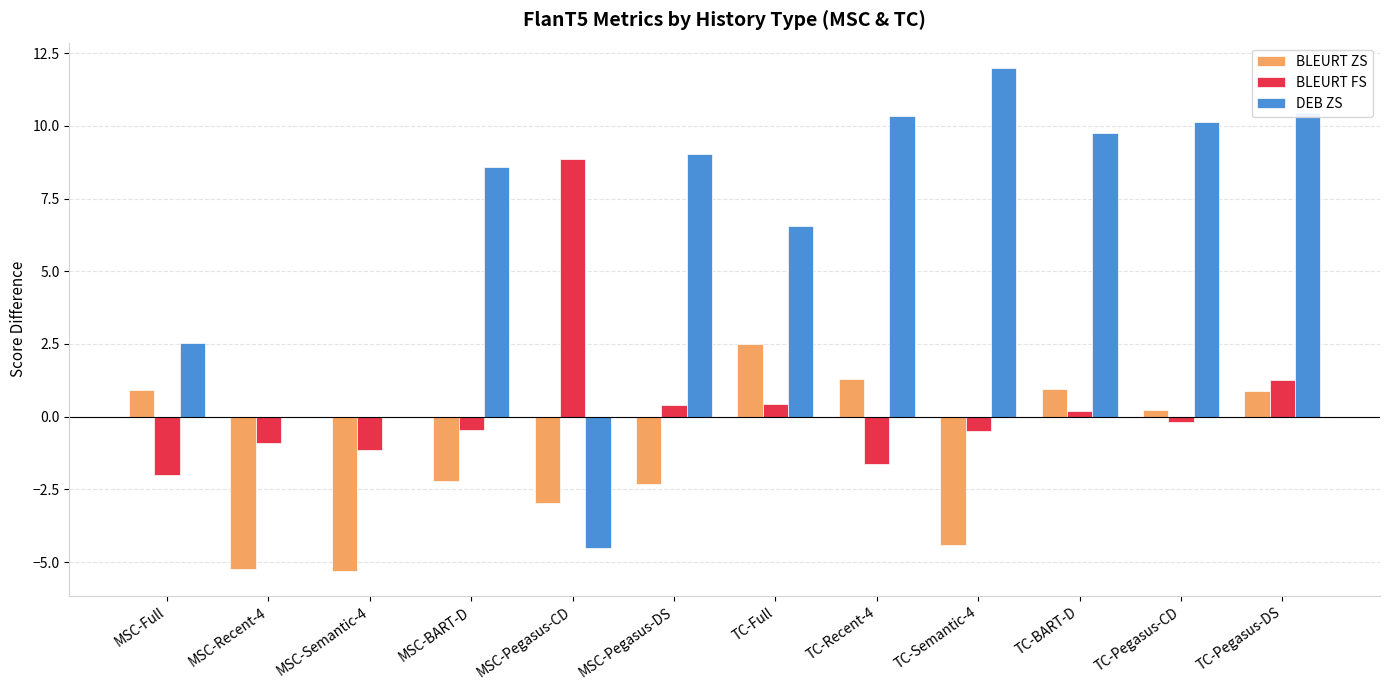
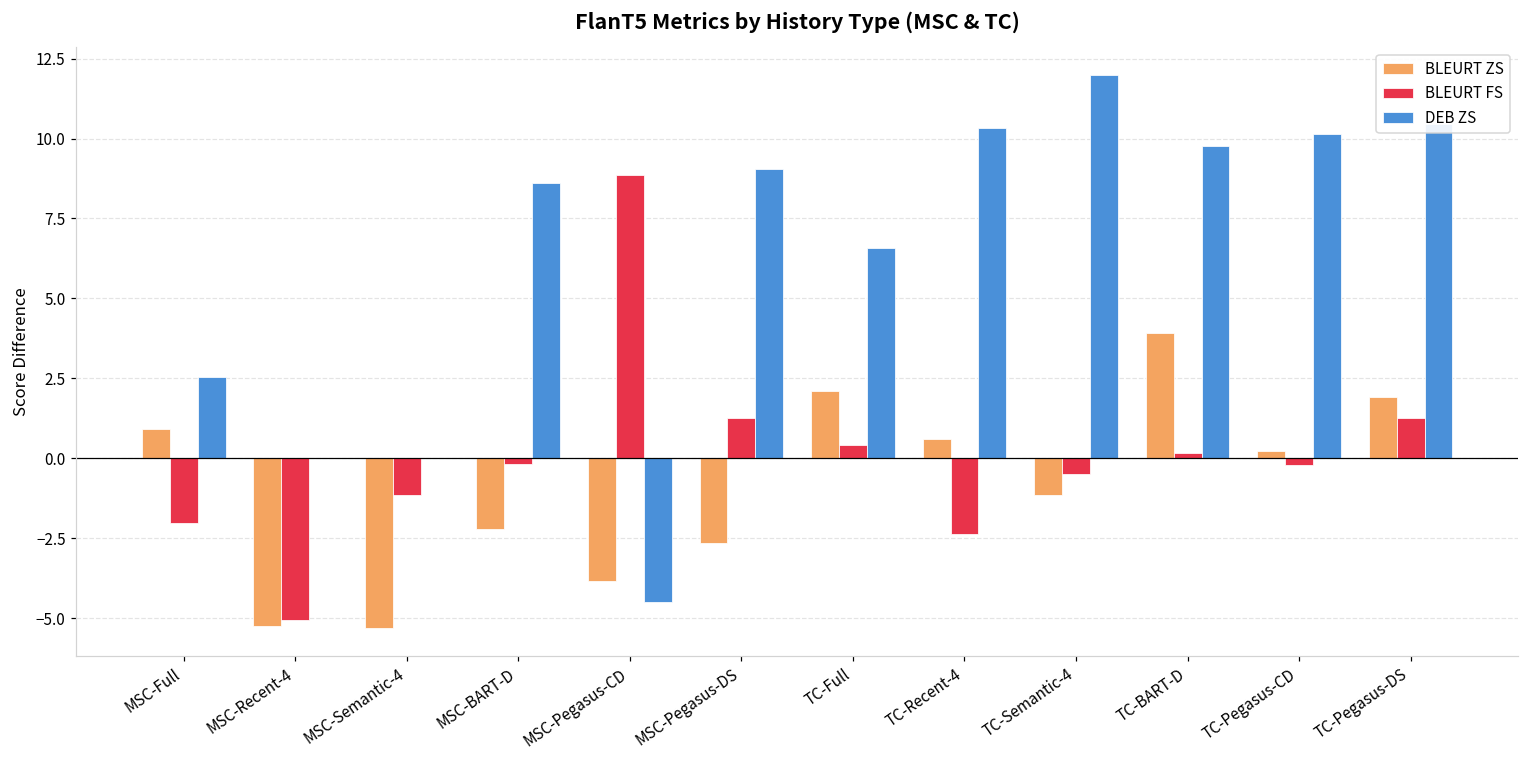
  {
    "BLEURT ZS": {
      "MSC-Full": 0.9,
      "MSC-Recent-4": -5.2,
      "MSC-Semantic-4": -5.3,
      "MSC-BART-D": -2.2,
-     "MSC-Pegasus-CD": -3.0,
-     "MSC-Pegasus-DS": -2.3,
-     "TC-Full": 2.5,
-     "TC-Recent-4": 1.3,
-     "TC-Semantic-4": -4.4,
-     "TC-BART-D": 1.0,
+     "MSC-Pegasus-CD": -3.9,
+     "MSC-Pegasus-DS": -2.7,
+     "TC-Full": 2.1,
+     "TC-Recent-4": 0.6,
+     "TC-Semantic-4": -1.1,
+     "TC-BART-D": 3.9,
      "TC-Pegasus-CD": 0.2,
-     "TC-Pegasus-DS": 0.9
+     "TC-Pegasus-DS": 1.9
    },
    "BLEURT FS": {
      "MSC-Full": -2.0,
-     "MSC-Recent-4": -0.9,
+     "MSC-Recent-4": -5.1,
      "MSC-Semantic-4": -1.1,
-     "MSC-BART-D": -0.5,
+     "MSC-BART-D": -0.2,
      "MSC-Pegasus-CD": 8.9,
-     "MSC-Pegasus-DS": 0.4,
+     "MSC-Pegasus-DS": 1.3,
      "TC-Full": 0.4,
-     "TC-Recent-4": -1.6,
+     "TC-Recent-4": -2.4,
      "TC-Semantic-4": -0.5,
      "TC-BART-D": 0.2,
      "TC-Pegasus-CD": -0.2,
      "TC-Pegasus-DS": 1.3
    },
    "DEB ZS": {
      "MSC-Full": 2.5,
      "MSC-Recent-4": 0.0,
      "MSC-Semantic-4": 0.0,
      "MSC-BART-D": 8.6,
      "MSC-Pegasus-CD": -4.5,
      "MSC-Pegasus-DS": 9.1,
      "TC-Full": 6.6,
      "TC-Recent-4": 10.3,
      "TC-Semantic-4": 12.0,
      "TC-BART-D": 9.8,
      "TC-Pegasus-CD": 10.1
    }
  }
